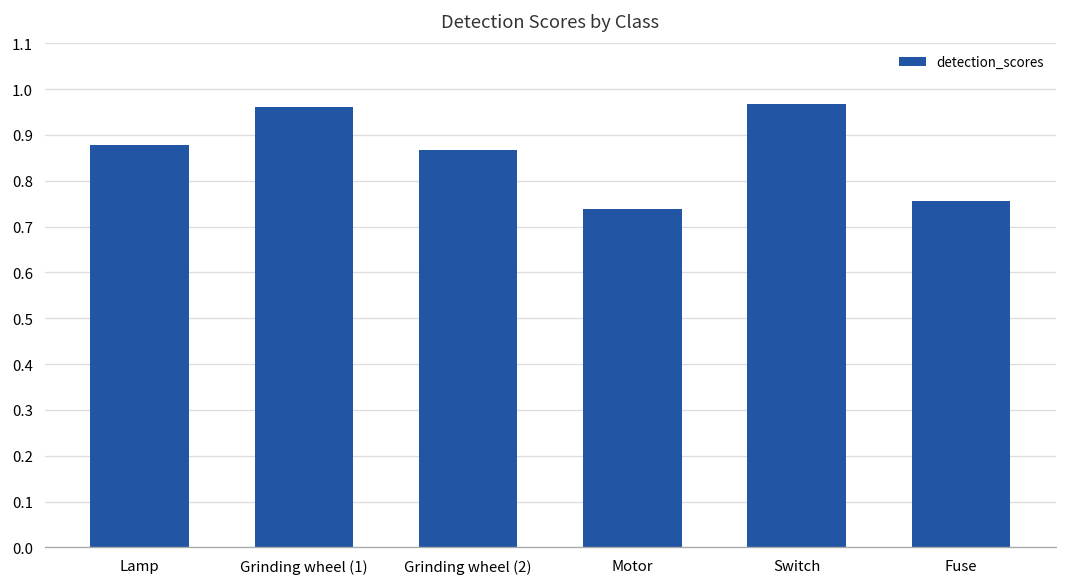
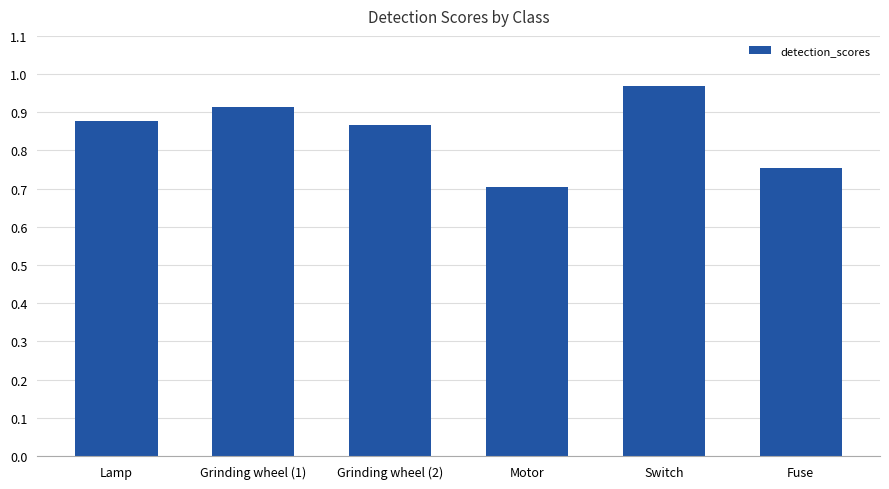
  {
    "Lamp": 0.88,
-   "Grinding wheel (1)": 0.96,
+   "Grinding wheel (1)": 0.91,
    "Grinding wheel (2)": 0.87,
-   "Motor": 0.74,
+   "Motor": 0.71,
    "Switch": 0.97,
    "Fuse": 0.76
  }
